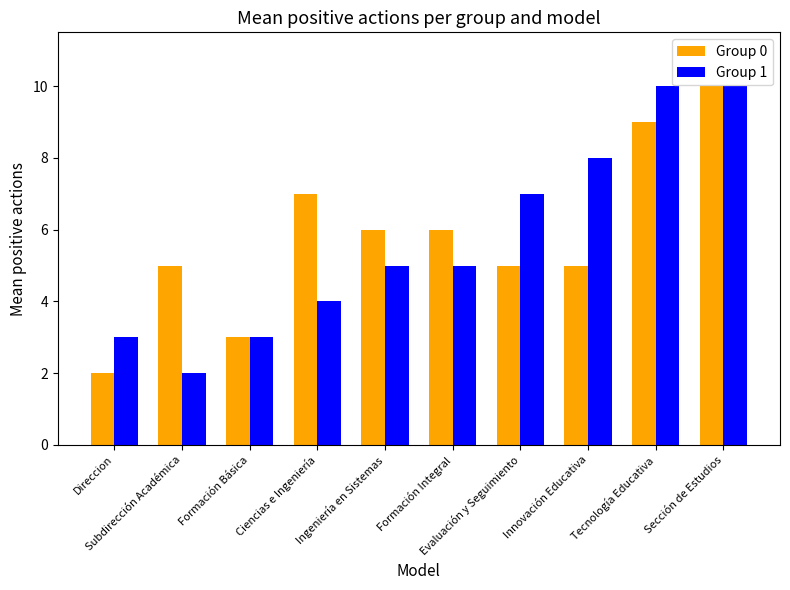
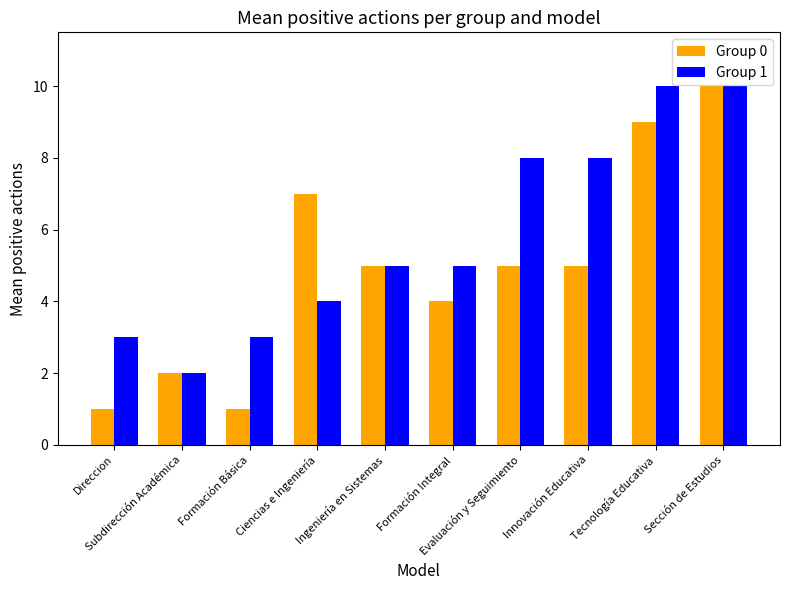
  {
    "Group 0": {
-     "Direccion": 2,
-     "Subdirección Académica": 5,
-     "Formación Básica": 3,
+     "Direccion": 1,
+     "Subdirección Académica": 2,
+     "Formación Básica": 1,
      "Ciencias e Ingeniería": 7,
-     "Ingeniería en Sistemas": 6,
-     "Formación Integral": 6,
+     "Ingeniería en Sistemas": 5,
+     "Formación Integral": 4,
      "Evaluación y Seguimiento": 5,
      "Innovación Educativa": 5,
      "Tecnología Educativa": 9,
      "Sección de Estudios": 10
    },
    "Group 1": {
      "Direccion": 3,
      "Subdirección Académica": 2,
      "Formación Básica": 3,
      "Ciencias e Ingeniería": 4,
      "Ingeniería en Sistemas": 5,
      "Formación Integral": 5,
-     "Evaluación y Seguimiento": 7,
+     "Evaluación y Seguimiento": 8,
      "Innovación Educativa": 8,
      "Tecnología Educativa": 10,
      "Sección de Estudios": 10
    }
  }
